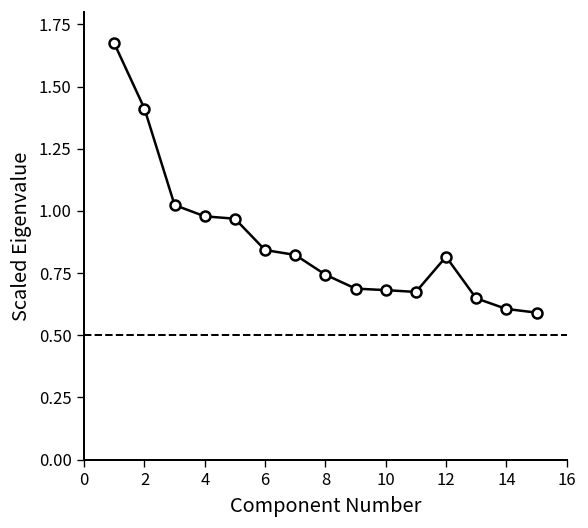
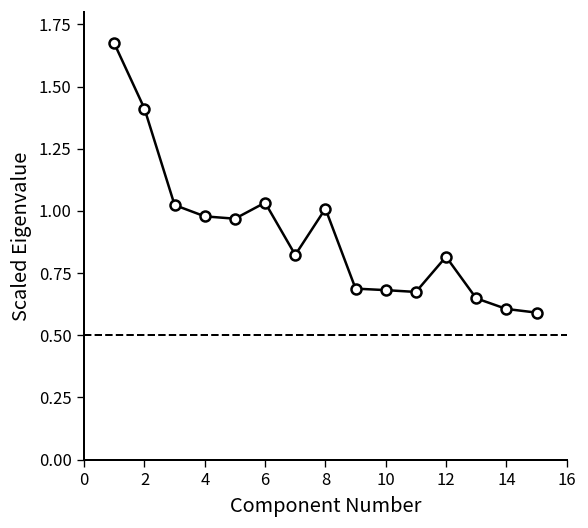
  {
    "2": 1.41,
    "4": 0.98,
-   "6": 0.84,
-   "8": 0.74,
+   "6": 1.03,
+   "8": 1.01,
    "10": 0.68,
    "12": 0.82,
    "14": 0.61
  }
